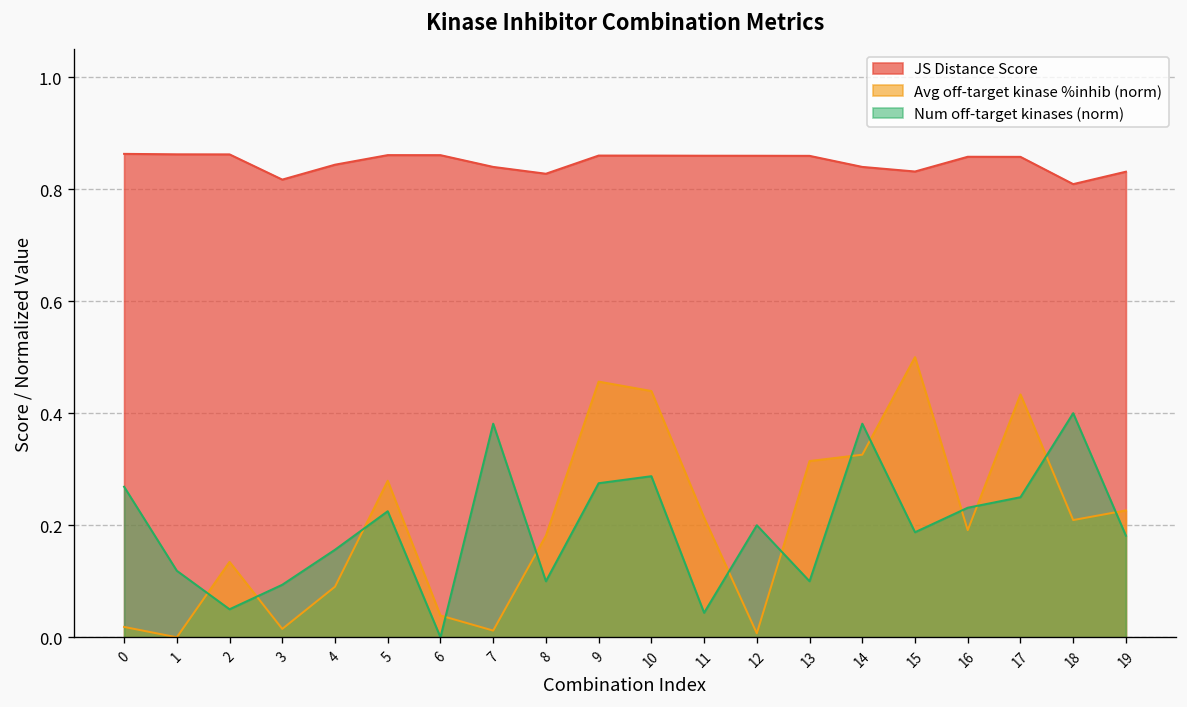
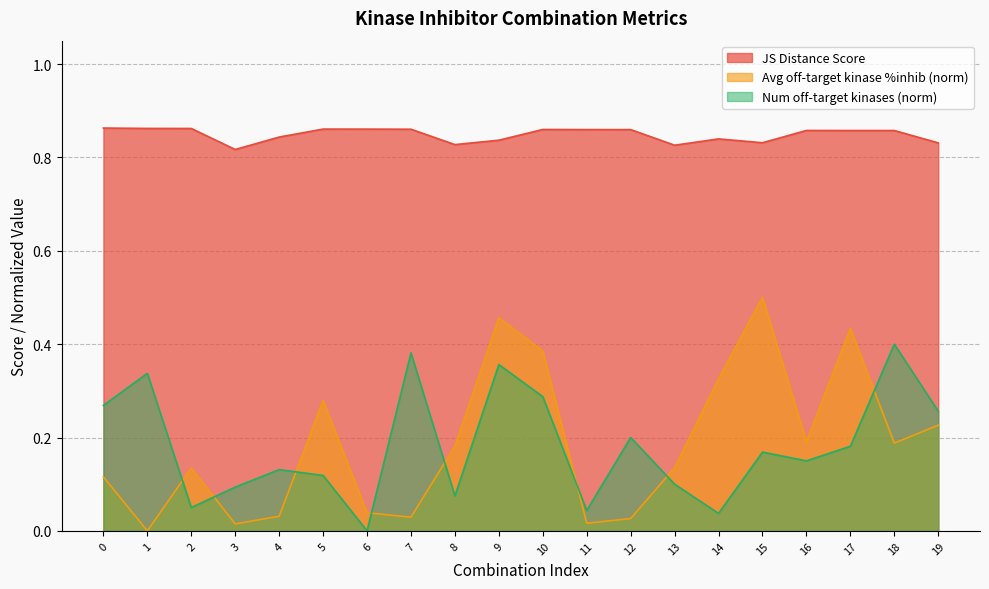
  {
    "JS Distance Score": {
      "0": 0.86,
      "1": 0.86,
      "2": 0.86,
      "3": 0.82,
      "4": 0.84,
      "5": 0.86,
      "6": 0.86,
-     "7": 0.84,
+     "7": 0.86,
      "8": 0.83,
-     "9": 0.86,
+     "9": 0.84,
      "10": 0.86,
      "11": 0.86,
      "12": 0.86,
-     "13": 0.86,
+     "13": 0.83,
      "14": 0.84,
      "15": 0.83,
      "16": 0.86,
      "17": 0.86,
-     "18": 0.81,
+     "18": 0.86,
      "19": 0.83
    },
    "Avg off-target kinase %inhib (norm)": {
-     "0": 0.02,
+     "0": 0.12,
      "1": 0.00,
      "2": 0.13,
      "3": 0.01,
-     "4": 0.09,
+     "4": 0.03,
      "5": 0.28,
      "6": 0.04,
-     "7": 0.01,
+     "7": 0.03,
      "8": 0.18,
      "9": 0.46,
-     "10": 0.44,
-     "11": 0.21,
-     "12": 0.01,
-     "13": 0.31,
+     "10": 0.39,
+     "11": 0.02,
+     "12": 0.03,
+     "13": 0.14,
      "14": 0.33,
      "15": 0.50,
      "16": 0.19,
      "17": 0.43,
-     "18": 0.21,
+     "18": 0.19,
      "19": 0.23
    },
    "Num off-target kinases (norm)": {
      "0": 0.27,
-     "1": 0.12,
+     "1": 0.34,
      "2": 0.05,
      "3": 0.09,
-     "4": 0.16,
-     "5": 0.23,
+     "4": 0.13,
+     "5": 0.12,
      "6": 0.00,
      "7": 0.38,
-     "8": 0.10,
-     "9": 0.28,
+     "8": 0.08,
+     "9": 0.36,
      "10": 0.29,
      "11": 0.04,
      "12": 0.20,
      "13": 0.10,
-     "14": 0.38,
-     "15": 0.19,
-     "16": 0.23,
-     "17": 0.25,
+     "14": 0.04,
+     "15": 0.17,
+     "16": 0.15,
+     "17": 0.18,
      "18": 0.40,
-     "19": 0.18
+     "19": 0.26
    }
  }
